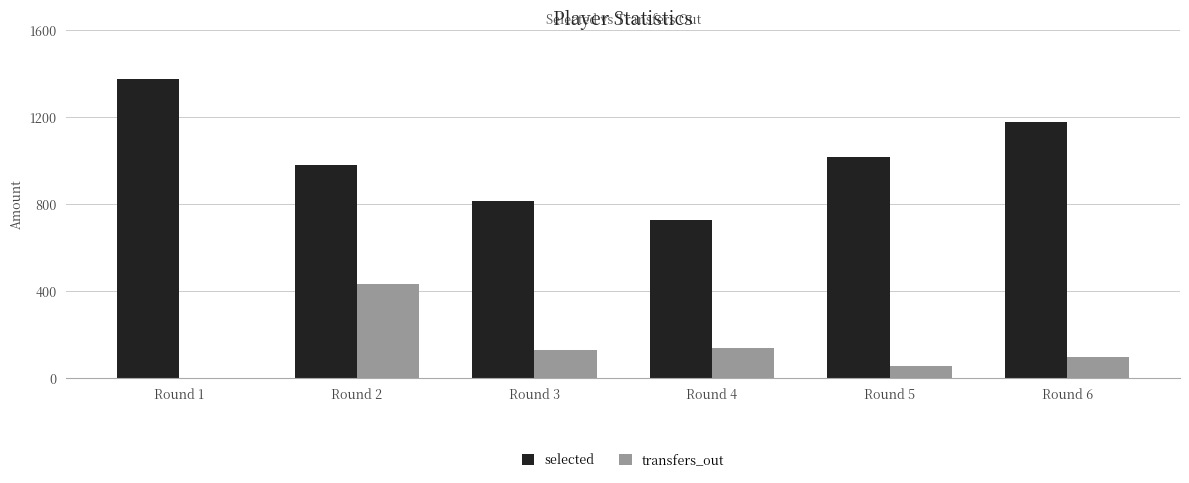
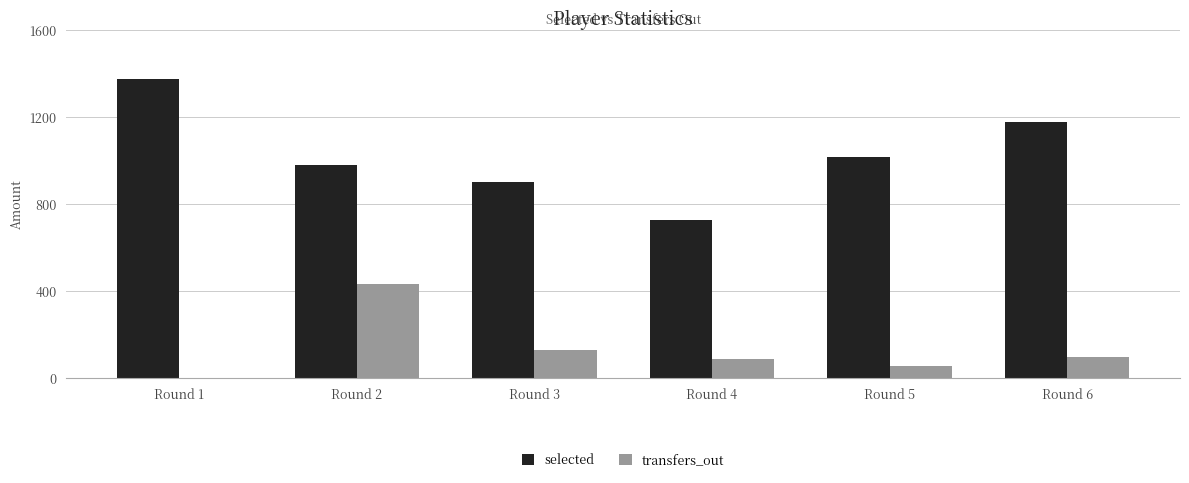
  {
    "selected": {
      "Round 1": 1380,
      "Round 2": 980,
-     "Round 3": 810,
+     "Round 3": 900,
      "Round 4": 730,
      "Round 5": 1020,
      "Round 6": 1180
    },
    "transfers_out": {
      "Round 1": 0,
      "Round 2": 430,
      "Round 3": 130,
-     "Round 4": 140,
+     "Round 4": 90,
      "Round 5": 60,
      "Round 6": 100
    }
  }
